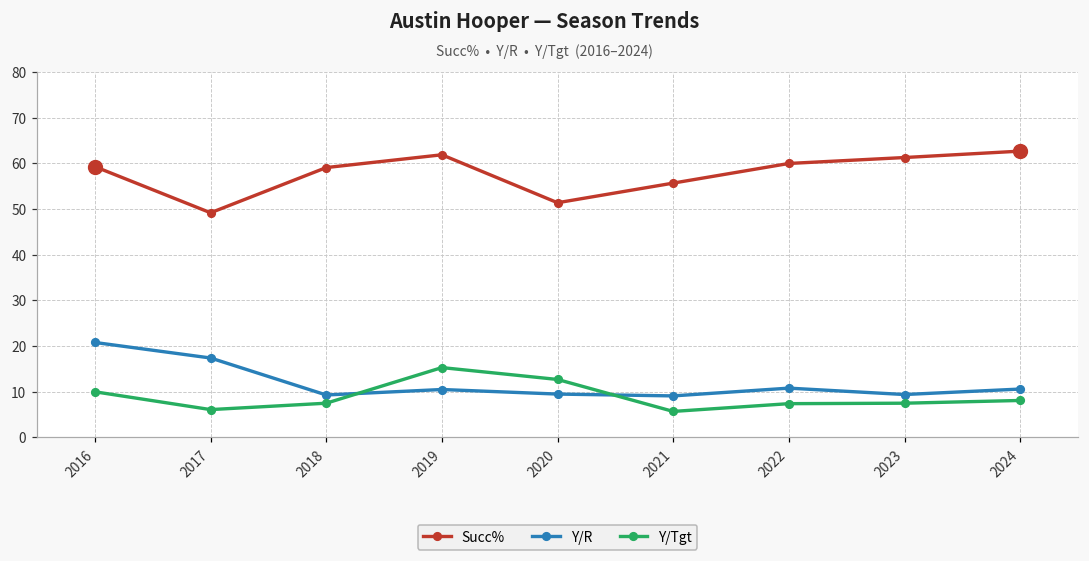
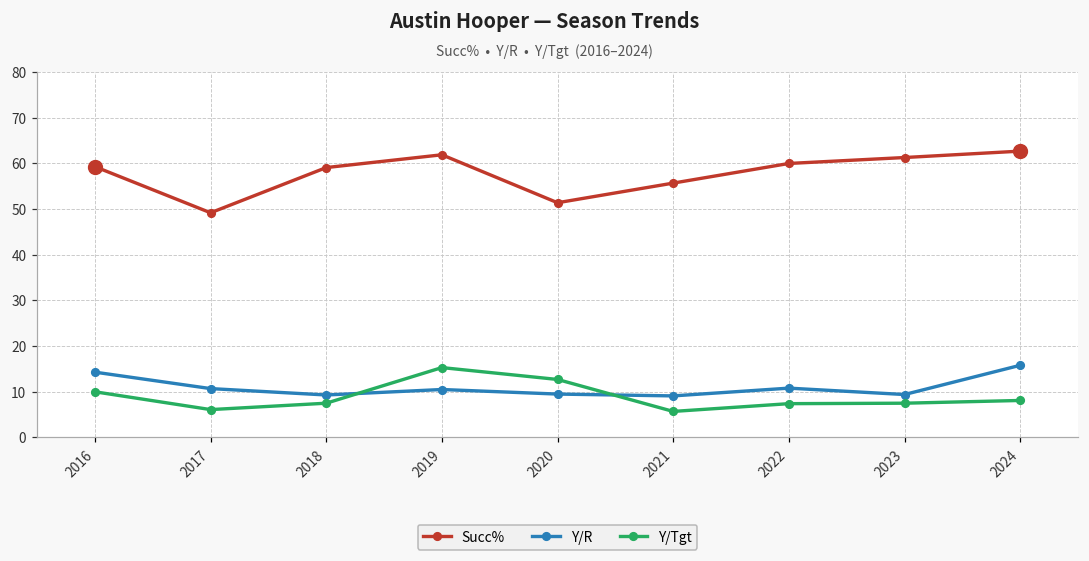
  {
    "Y/R": {
-     "2016": 21,
-     "2017": 17,
+     "2016": 14,
+     "2017": 11,
      "2018": 9,
      "2019": 11,
      "2020": 10,
      "2021": 9,
      "2022": 11,
      "2023": 9,
-     "2024": 11
+     "2024": 16
    },
    "Y/Tgt": {
      "2016": 10,
      "2017": 6,
      "2018": 8,
      "2019": 15,
      "2020": 13,
      "2021": 6,
      "2022": 7,
      "2023": 8,
      "2024": 8
    }
  }
